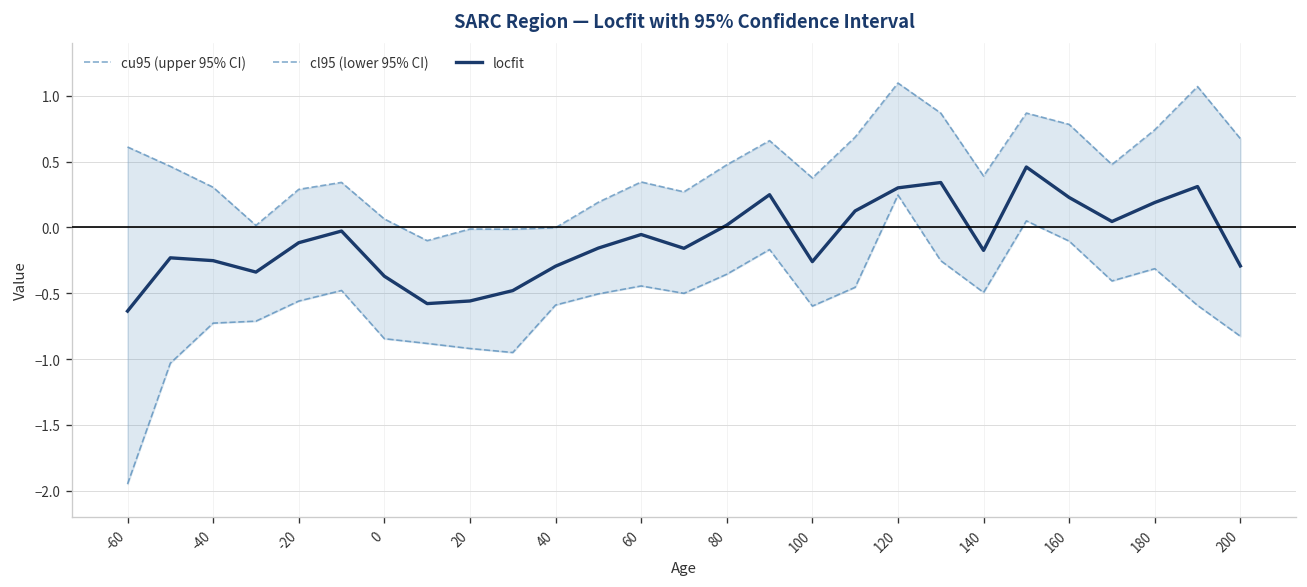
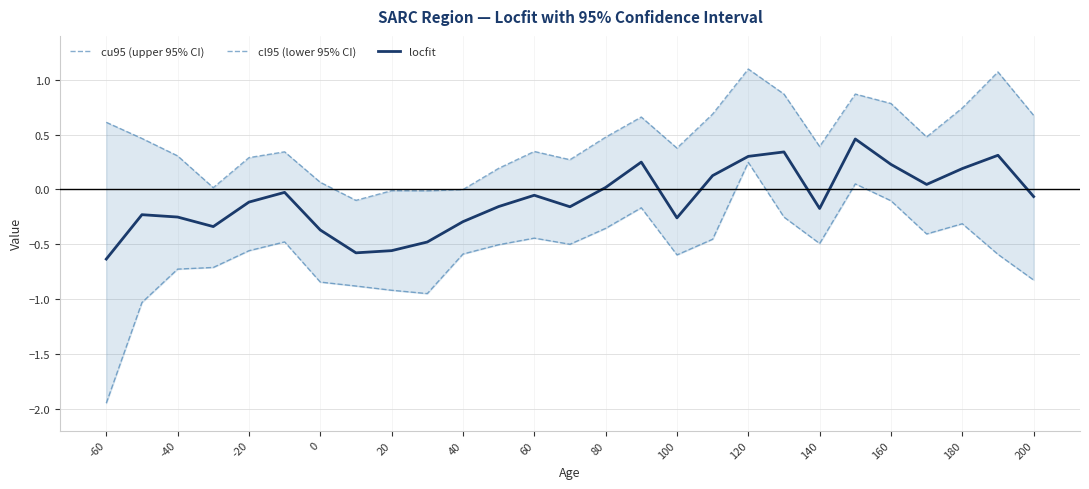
  {
    "locfit": {
      "-60": -0.64,
      "-40": -0.25,
      "-20": -0.12,
      "0": -0.37,
      "20": -0.56,
      "40": -0.29,
      "60": -0.05,
      "80": 0.02,
      "100": -0.26,
      "120": 0.30,
      "140": -0.17,
      "160": 0.23,
      "180": 0.19,
-     "200": -0.29
+     "200": -0.07
    }
  }
